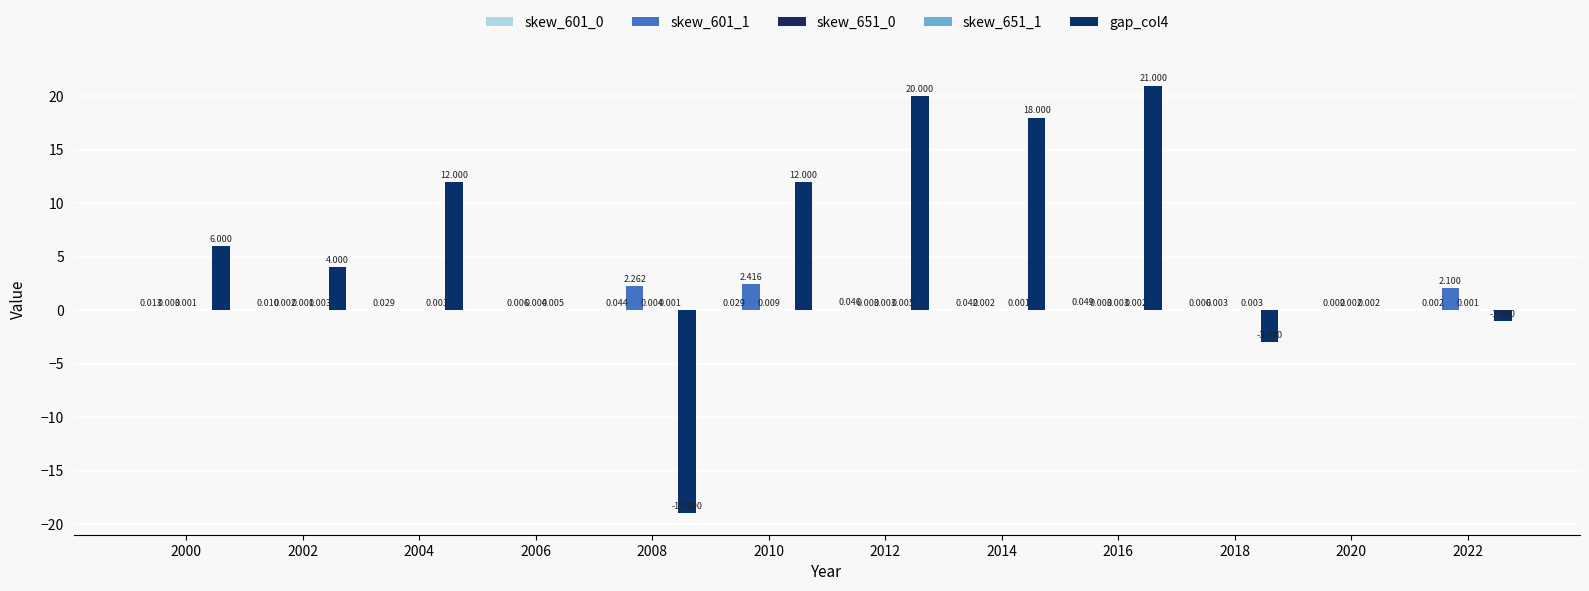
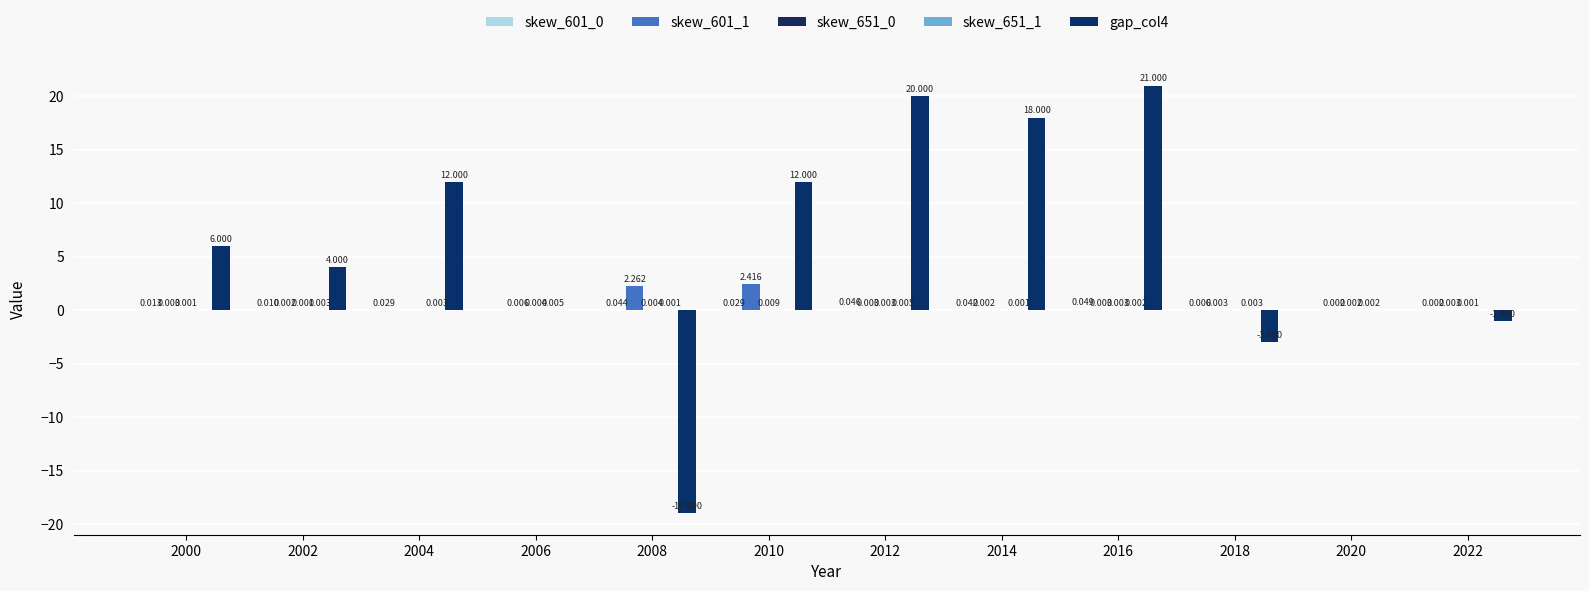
  {
    "skew_601_0": {
      "2004": 0.029,
      "2008": 0.044,
      "2010": 0.029
    },
    "skew_601_1": {
      "2008": 2.262,
      "2010": 2.416,
-     "2022": 2.100
+     "2022": 0.003
    },
    "skew_651_1": {
      "2004": 0.003,
      "2014": 0.001,
      "2018": 0.003
    }
  }
